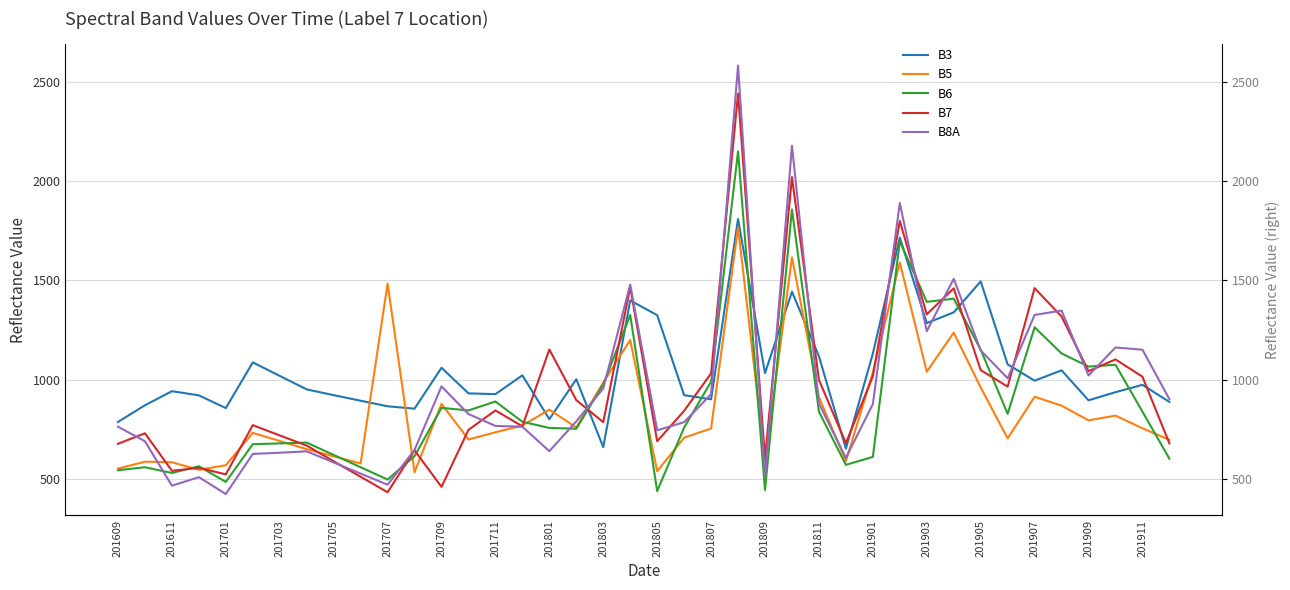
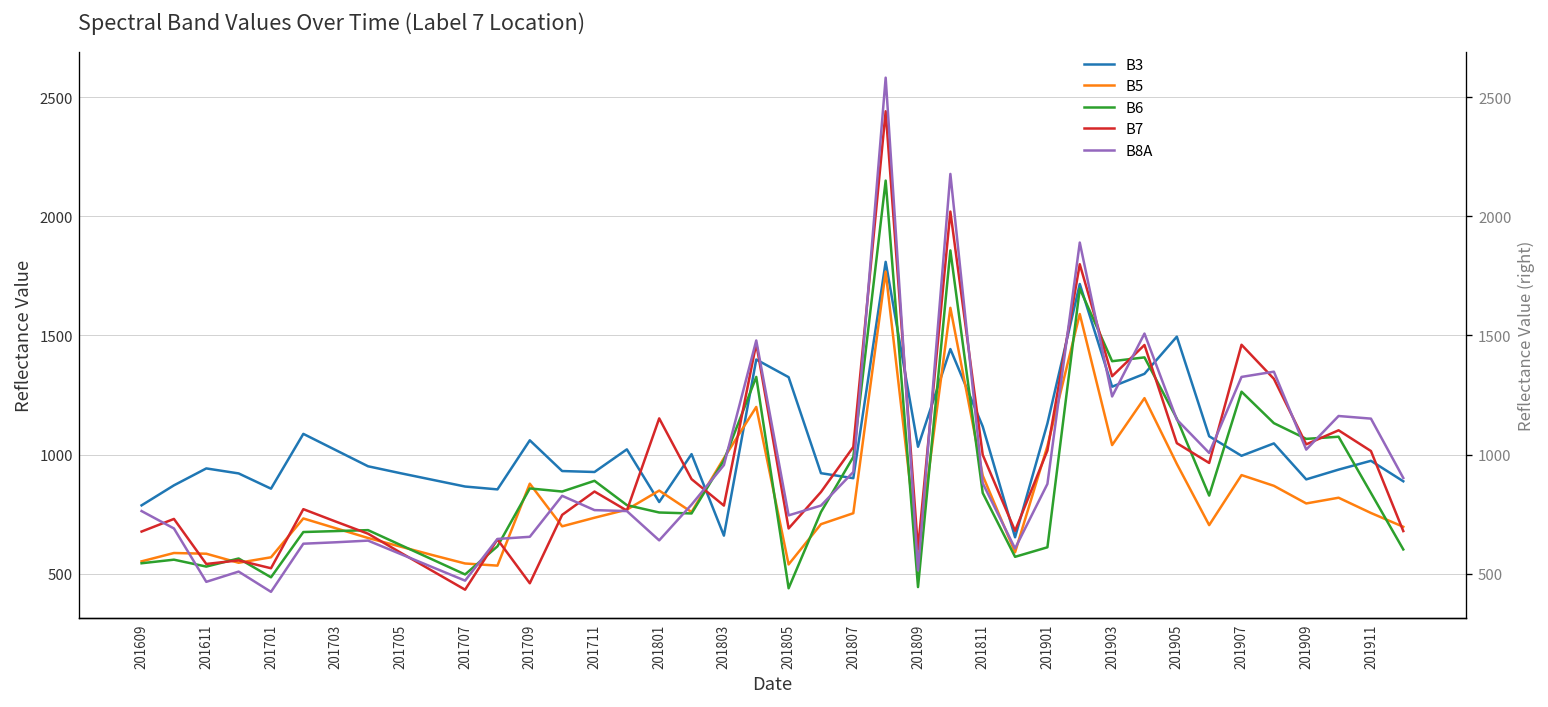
  {
    "B3": {
      "201609": 790,
      "201611": 940,
      "201701": 860,
      "201703": 1020,
      "201705": 920,
      "201707": 870,
      "201709": 1060,
      "201711": 930,
      "201801": 800,
      "201803": 660,
      "201805": 1330,
      "201807": 900,
      "201809": 1030,
      "201811": 1120,
      "201901": 1130,
      "201903": 1290,
      "201905": 1500,
      "201907": 1000,
      "201909": 900,
      "201911": 970
    },
    "B5": {
      "201611": 580,
      "201701": 570,
-     "201707": 1480,
+     "201707": 540,
      "201709": 880,
      "201711": 740,
      "201801": 850,
      "201805": 540,
      "201807": 750,
      "201809": 590,
      "201811": 910,
      "201901": 1040,
      "201903": 1040,
      "201905": 960,
      "201907": 910,
      "201909": 800,
      "201911": 760
    },
    "B6": {
      "201701": 490,
      "201707": 500,
      "201709": 860,
      "201711": 890,
      "201801": 760,
      "201805": 440,
      "201807": 990,
      "201809": 440,
      "201811": 840,
      "201901": 610,
      "201903": 1390,
      "201907": 1260,
      "201909": 1070,
      "201911": 840
    },
    "B7": {
      "201609": 680,
      "201701": 520,
      "201703": 720,
      "201707": 430,
      "201709": 460,
      "201711": 850,
      "201801": 1150,
      "201803": 790,
      "201805": 690,
      "201807": 1030,
      "201809": 600,
      "201811": 1000,
      "201901": 1020,
      "201903": 1330,
      "201905": 1050,
      "201907": 1460,
      "201909": 1040,
      "201911": 1020
    },
    "B8A": {
      "201609": 760,
      "201611": 470,
      "201701": 420,
      "201703": 630,
      "201707": 470,
-     "201709": 970,
+     "201709": 660,
      "201711": 770,
      "201801": 640,
      "201803": 960,
      "201805": 750,
      "201807": 930,
      "201809": 510,
      "201811": 880,
      "201901": 880,
      "201903": 1240,
      "201907": 1330,
      "201909": 1020,
      "201911": 1150
    }
  }
